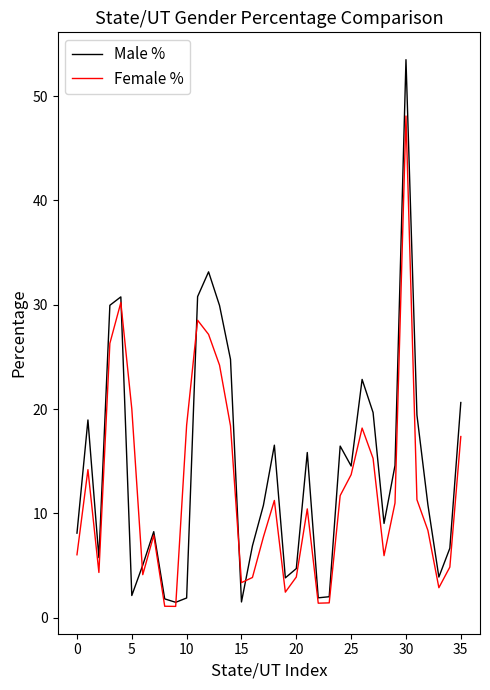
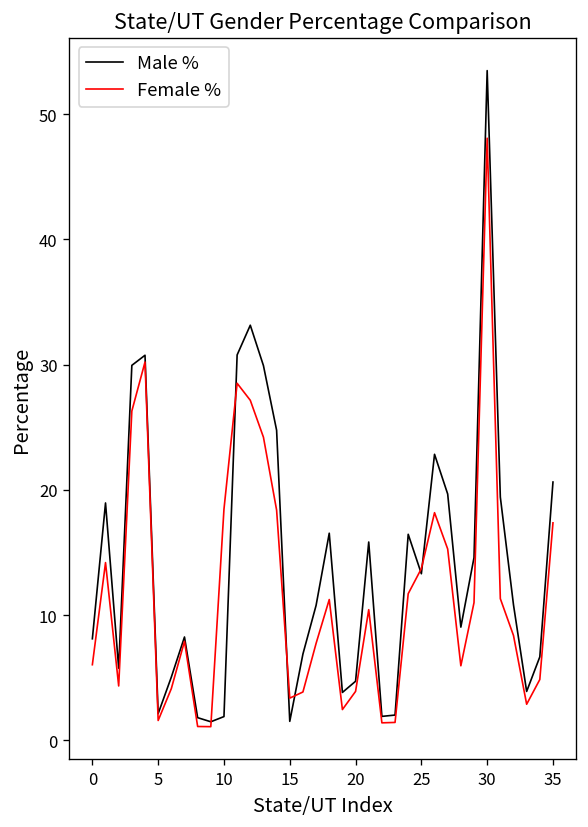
  {
    "Male %": {
      "0": 8.1,
      "5": 2.1,
      "10": 1.9,
      "15": 1.5,
      "20": 4.7,
-     "25": 14.5,
+     "25": 13.3,
      "30": 53.5,
      "35": 20.6
    },
    "Female %": {
      "0": 6.0,
-     "5": 20.0,
+     "5": 1.6,
      "10": 18.5,
      "15": 3.4,
      "20": 3.9,
      "25": 13.7,
      "30": 48.1,
      "35": 17.4
    }
  }
